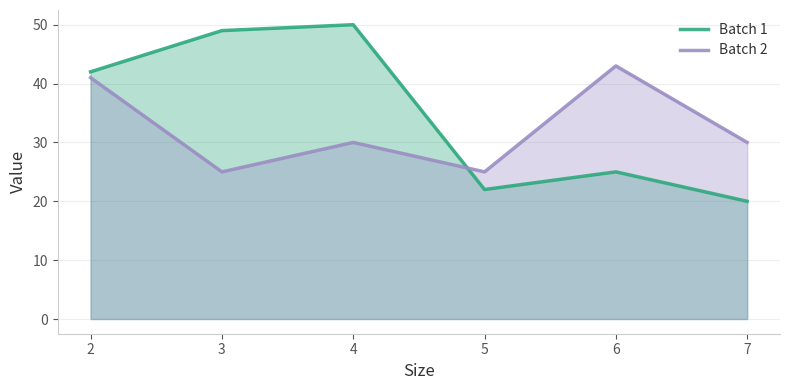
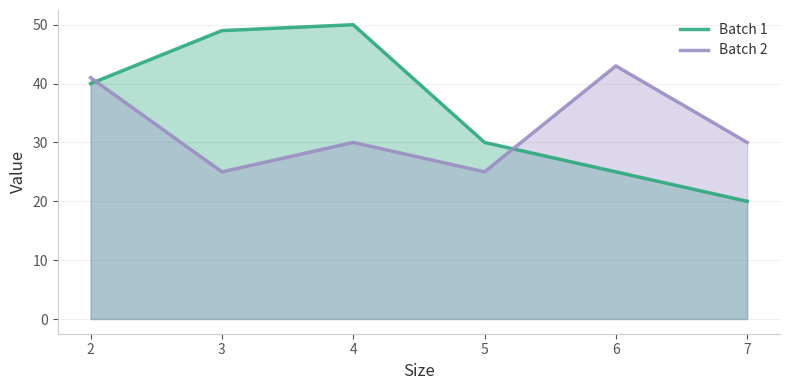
  {
    "Batch 1": {
-     "2": 42,
+     "2": 40,
      "3": 49,
      "4": 50,
-     "5": 22,
+     "5": 30,
      "6": 25,
      "7": 20
    },
    "Batch 2": {
      "2": 41,
      "3": 25,
      "4": 30,
      "5": 25,
      "6": 43,
      "7": 30
    }
  }
